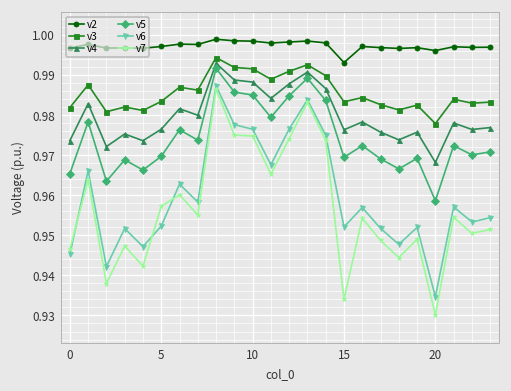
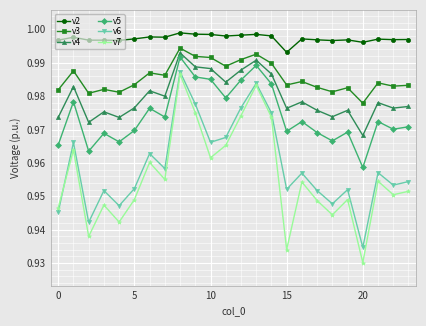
  {
    "v2": {
      "5": 0.997,
      "10": 0.998,
      "15": 0.993,
      "20": 0.996
    },
    "v6": {
      "0": 0.945,
      "5": 0.952,
-     "10": 0.976,
+     "10": 0.966,
      "15": 0.952,
      "20": 0.935
    },
    "v7": {
      "0": 0.947,
-     "5": 0.957,
-     "10": 0.975,
+     "5": 0.949,
+     "10": 0.962,
      "15": 0.934,
      "20": 0.930
    }
  }
